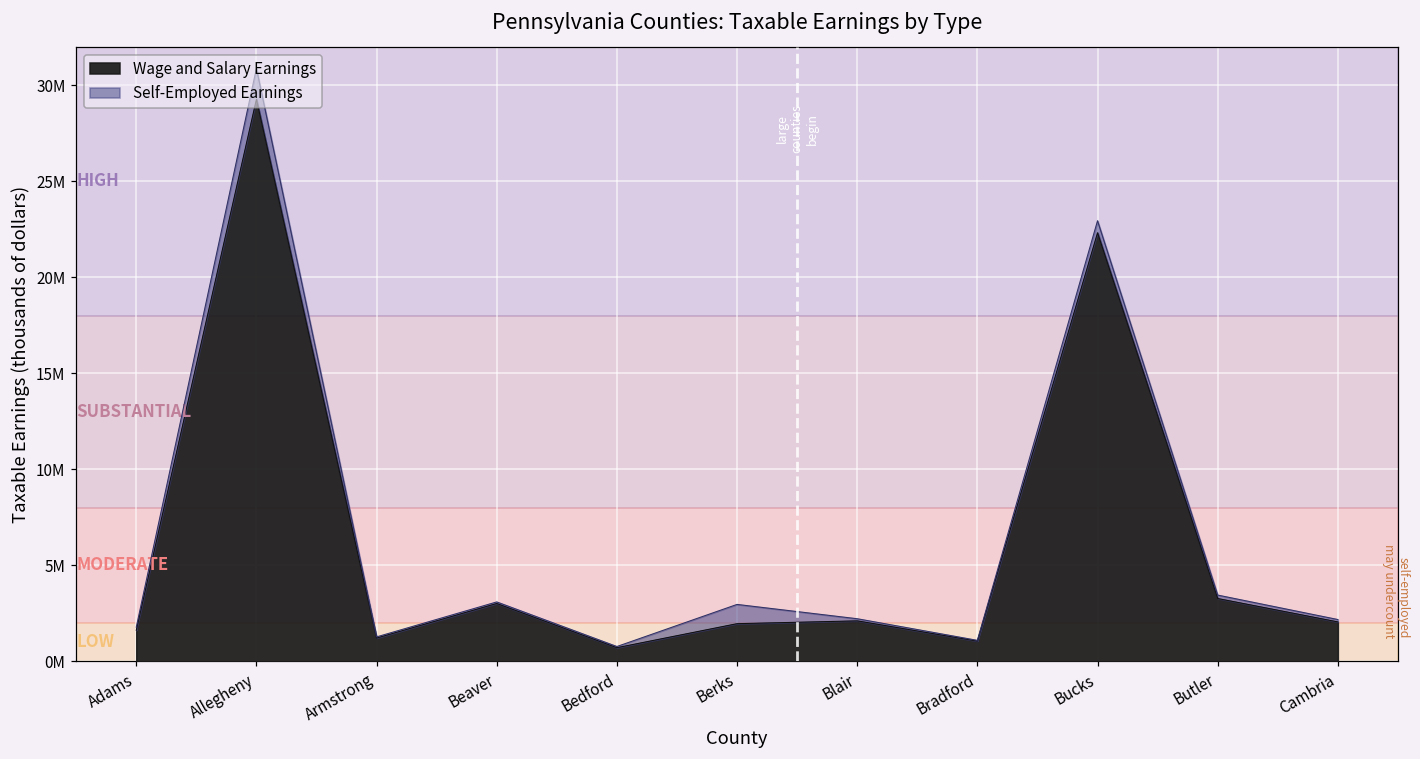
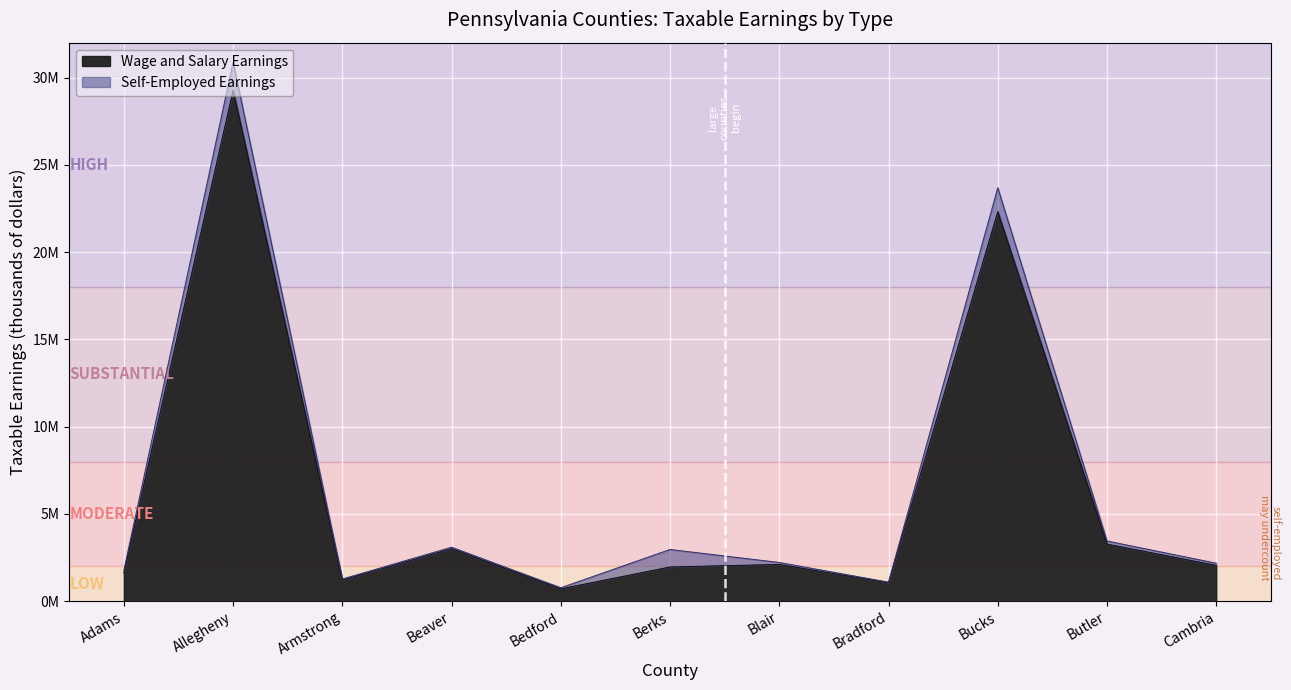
  {
    "Wage and Salary Earnings": {
      "Adams": 1600000,
      "Berks": 2000000,
      "Bucks": 22300000,
      "Butler": 3300000
    },
    "Self-Employed Earnings": {
      "Adams": 200000,
      "Berks": 1000000,
-     "Bucks": 600000,
+     "Bucks": 1400000,
      "Butler": 200000
    }
  }
